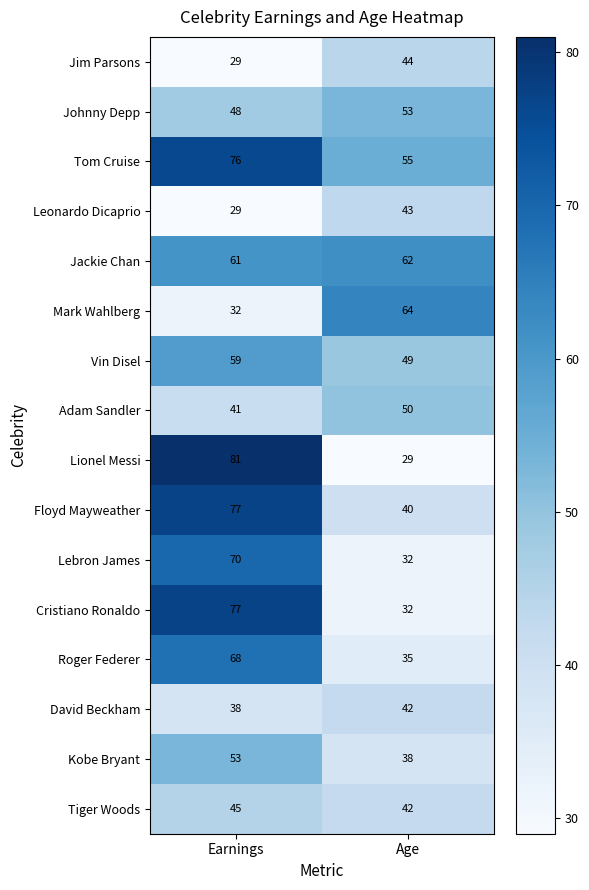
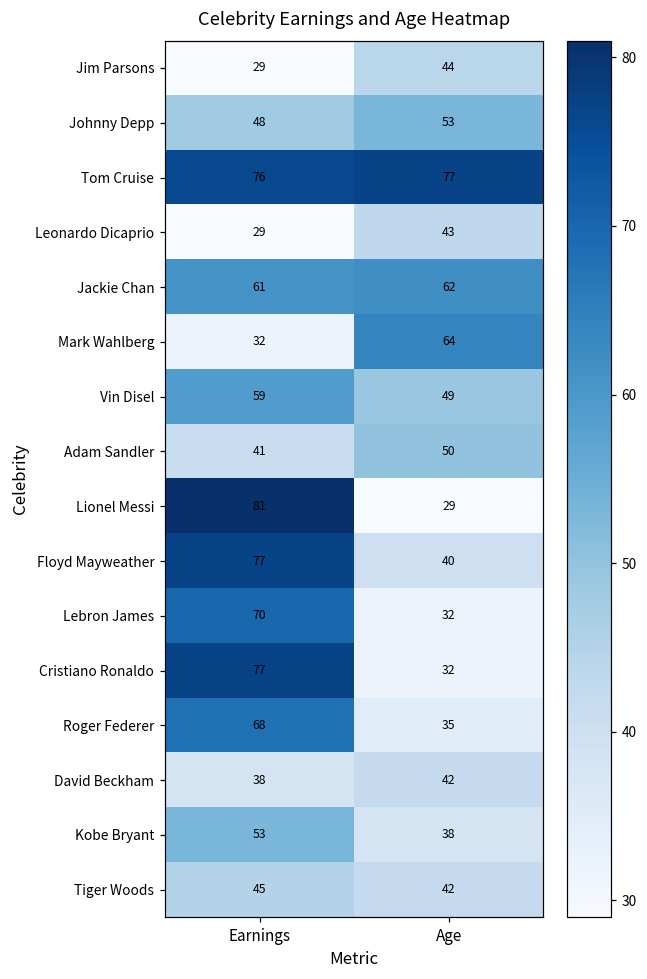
  {
    "Jim Parsons": {
      "Earnings": 29,
      "Age": 44
    },
    "Johnny Depp": {
      "Earnings": 48,
      "Age": 53
    },
    "Tom Cruise": {
      "Earnings": 76,
-     "Age": 55
+     "Age": 77
    },
    "Leonardo Dicaprio": {
      "Earnings": 29,
      "Age": 43
    },
    "Jackie Chan": {
      "Earnings": 61,
      "Age": 62
    },
    "Mark Wahlberg": {
      "Earnings": 32,
      "Age": 64
    },
    "Vin Disel": {
      "Earnings": 59,
      "Age": 49
    },
    "Adam Sandler": {
      "Earnings": 41,
      "Age": 50
    },
    "Lionel Messi": {
      "Earnings": 81,
      "Age": 29
    },
    "Floyd Mayweather": {
      "Earnings": 77,
      "Age": 40
    },
    "Lebron James": {
      "Earnings": 70,
      "Age": 32
    },
    "Cristiano Ronaldo": {
      "Earnings": 77,
      "Age": 32
    },
    "Roger Federer": {
      "Earnings": 68,
      "Age": 35
    },
    "David Beckham": {
      "Earnings": 38,
      "Age": 42
    },
    "Kobe Bryant": {
      "Earnings": 53,
      "Age": 38
    },
    "Tiger Woods": {
      "Earnings": 45,
      "Age": 42
    }
  }
